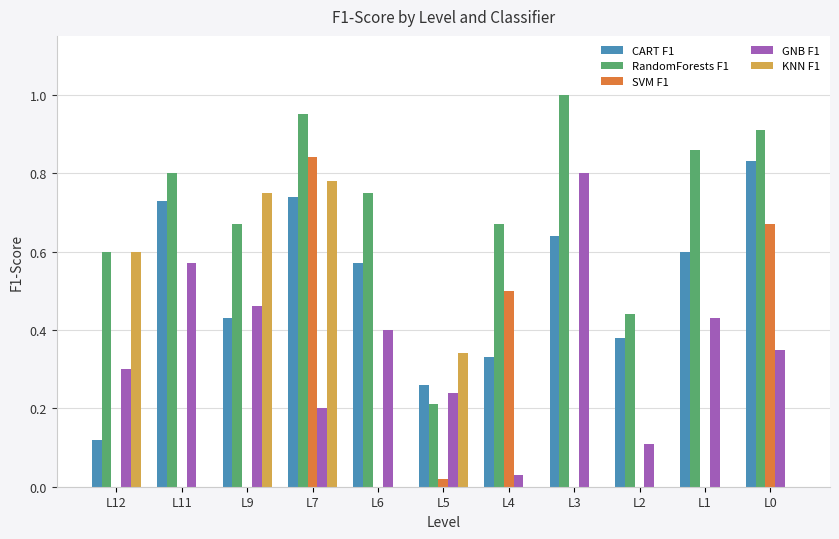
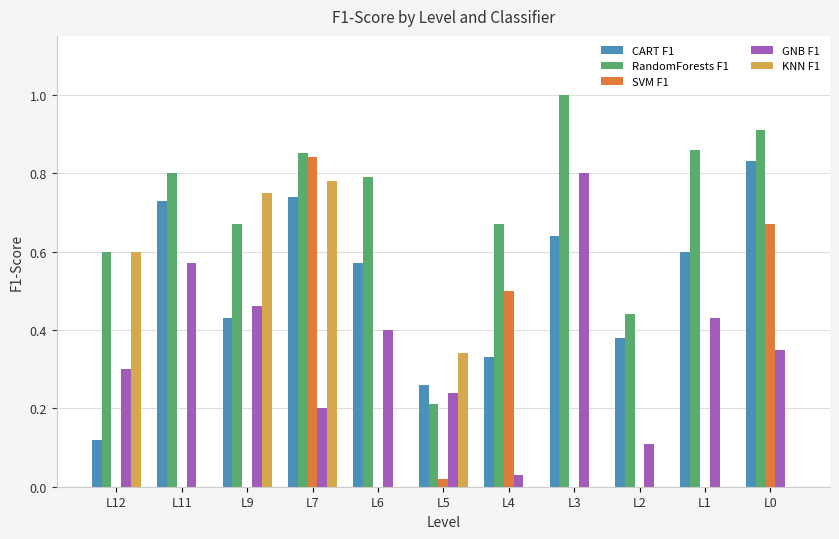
  {
    "CART F1": {
      "L12": 0.12,
      "L11": 0.73,
      "L9": 0.43,
      "L7": 0.74,
      "L6": 0.57,
      "L5": 0.26,
      "L4": 0.33,
      "L3": 0.64,
      "L2": 0.38,
      "L1": 0.60,
      "L0": 0.83
    },
    "RandomForests F1": {
      "L12": 0.60,
      "L11": 0.80,
      "L9": 0.67,
-     "L7": 0.95,
-     "L6": 0.75,
+     "L7": 0.85,
+     "L6": 0.79,
      "L5": 0.21,
      "L4": 0.67,
      "L3": 1.00,
      "L2": 0.44,
      "L1": 0.86,
      "L0": 0.91
    },
    "GNB F1": {
      "L12": 0.30,
      "L11": 0.57,
      "L9": 0.46,
      "L7": 0.20,
      "L6": 0.40,
      "L5": 0.24,
      "L4": 0.03,
      "L3": 0.80,
      "L2": 0.11,
      "L1": 0.43,
      "L0": 0.35
    }
  }
